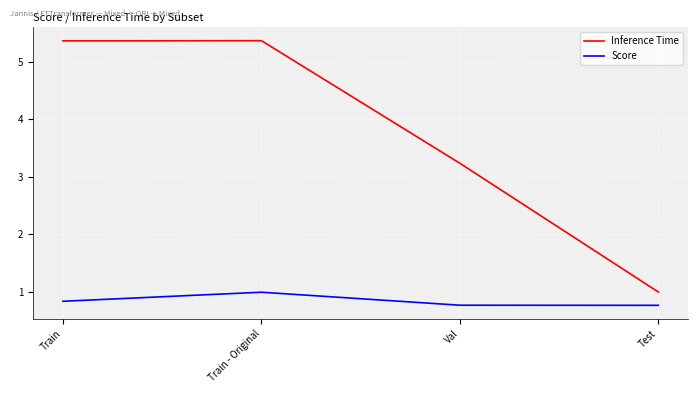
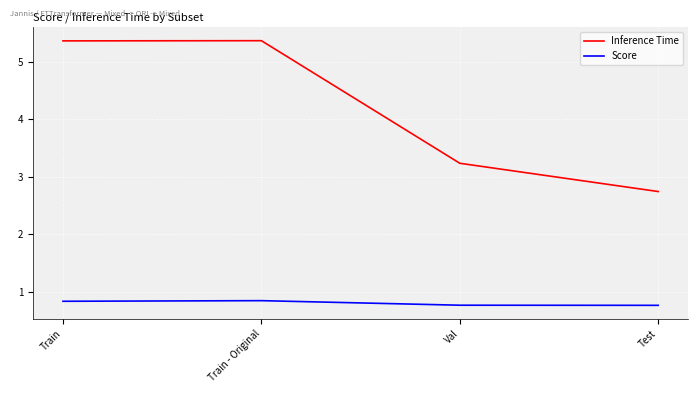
  {
    "Inference Time": {
      "Train": 5.4,
      "Train - Original": 5.4,
      "Val": 3.2,
-     "Test": 1.0
+     "Test": 2.7
    },
    "Score": {
      "Train": 0.8,
-     "Train - Original": 1.0,
+     "Train - Original": 0.8,
      "Val": 0.8,
      "Test": 0.8
    }
  }
